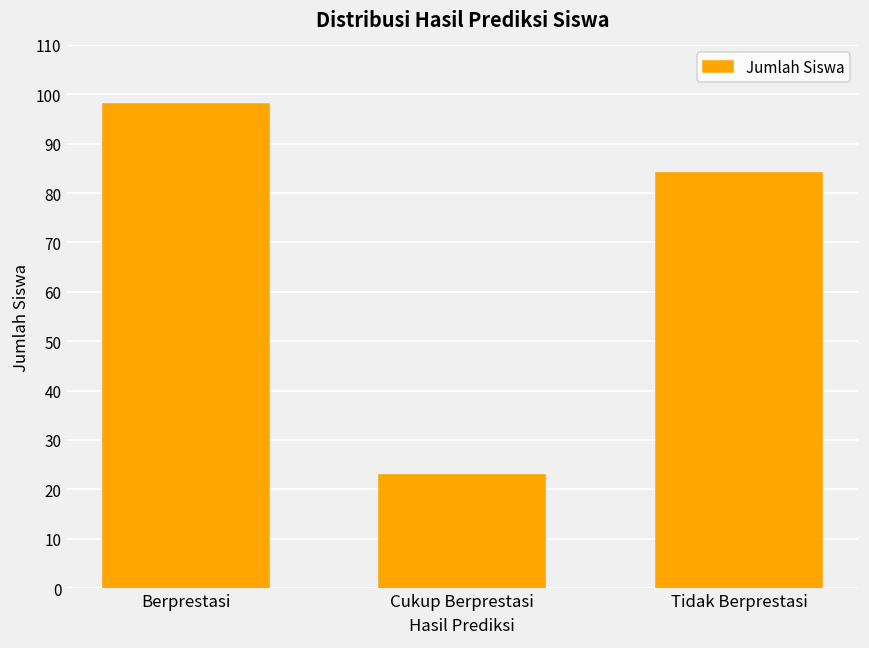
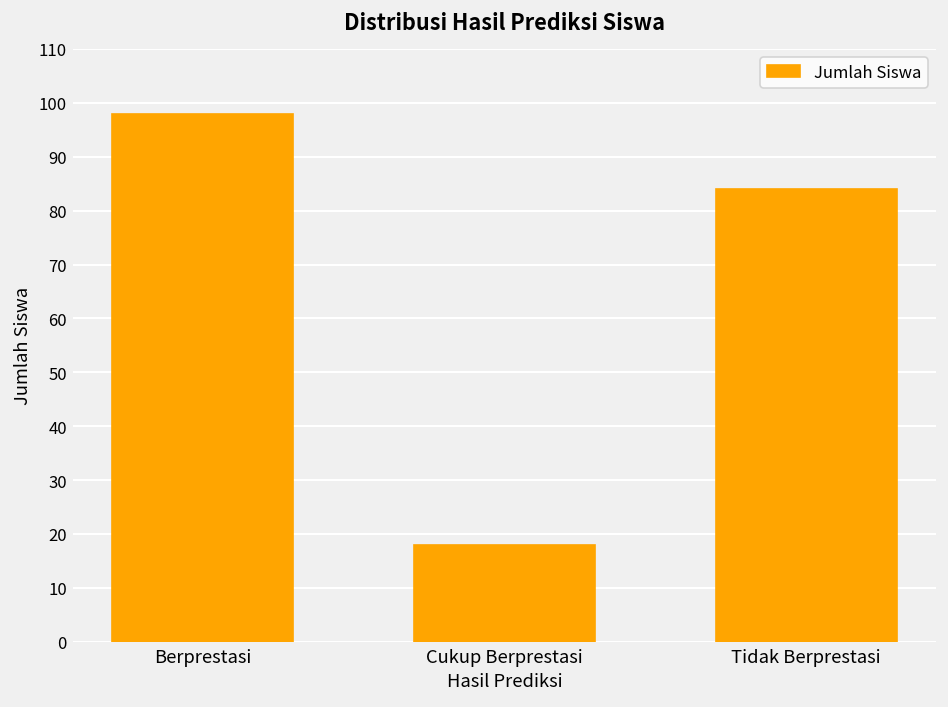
  {
    "Berprestasi": 98,
-   "Cukup Berprestasi": 23,
+   "Cukup Berprestasi": 18,
    "Tidak Berprestasi": 84
  }
